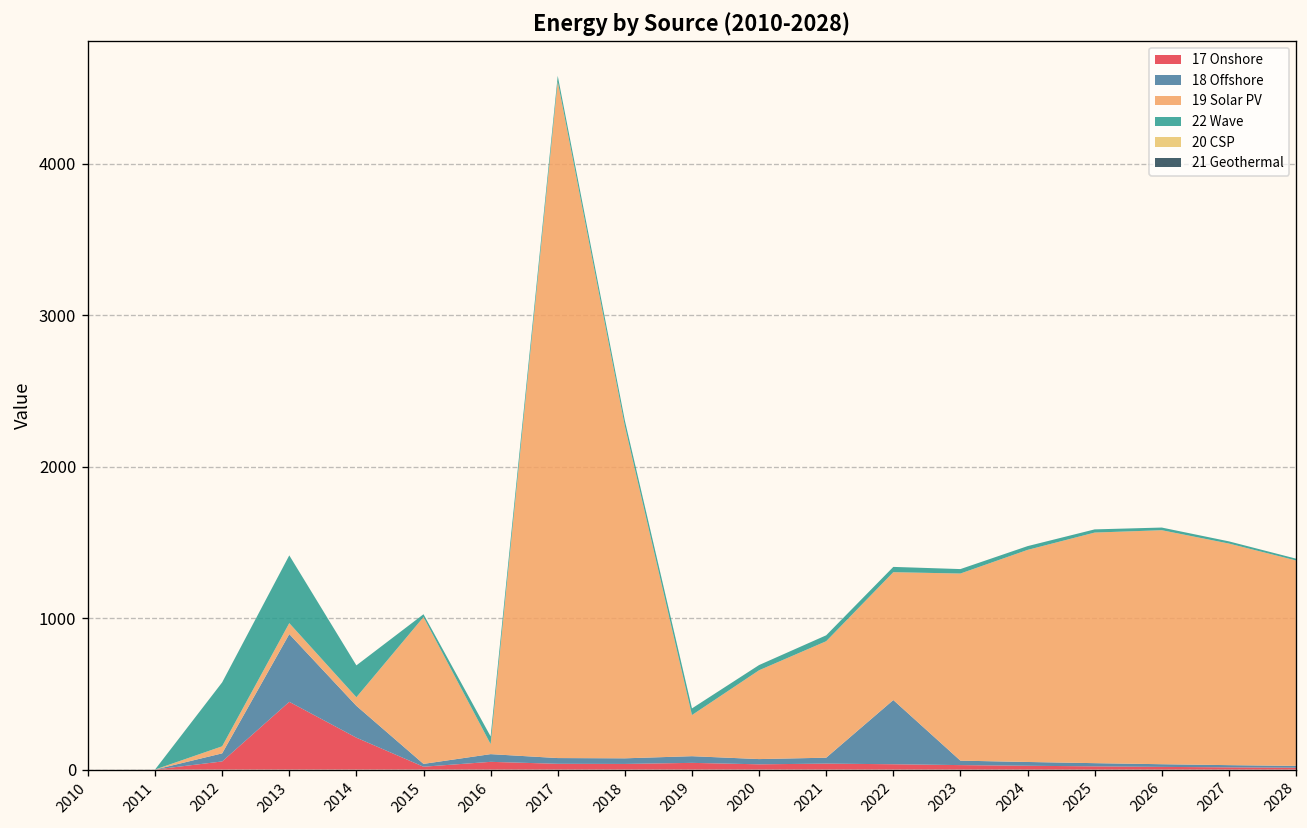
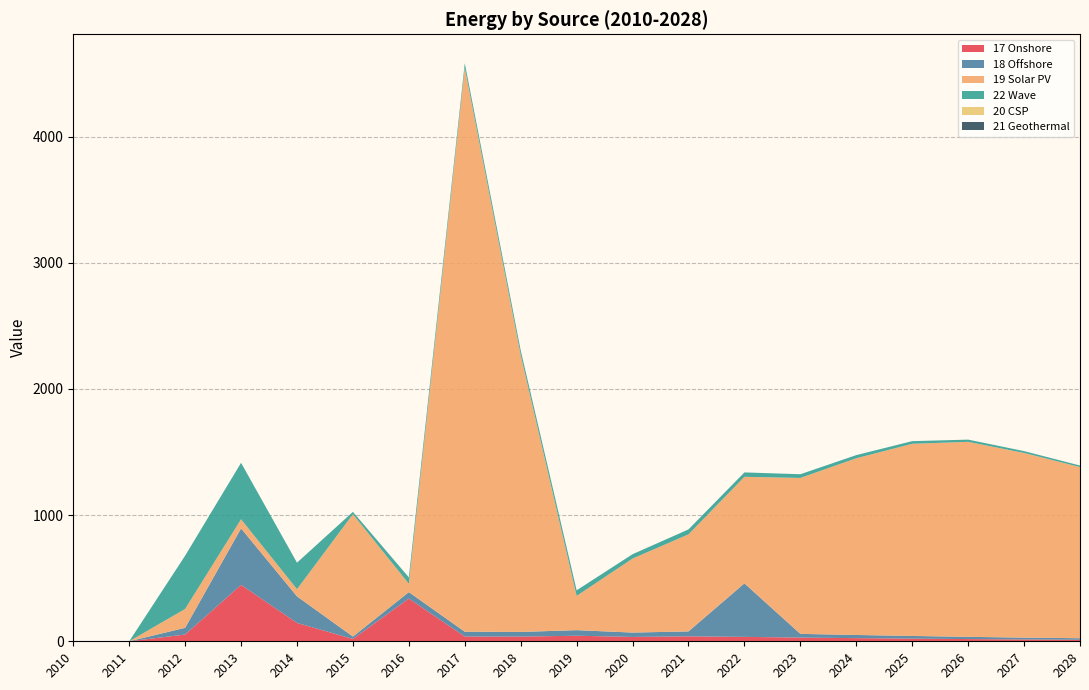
  {
    "17 Onshore": {
      "2012": 50,
      "2013": 450,
-     "2014": 210,
-     "2016": 50,
+     "2014": 150,
+     "2016": 340,
      "2017": 40,
      "2018": 40,
      "2019": 40,
      "2020": 30,
      "2021": 40,
      "2022": 30,
      "2023": 30,
      "2024": 20,
      "2025": 20
    },
    "18 Offshore": {
      "2012": 50,
      "2013": 450,
      "2014": 210,
      "2016": 50,
      "2017": 40,
      "2018": 40,
      "2019": 40,
      "2020": 30,
      "2021": 40,
      "2022": 420,
      "2023": 30,
      "2024": 20,
      "2025": 20
    },
    "19 Solar PV": {
-     "2012": 50,
+     "2012": 150,
      "2013": 70,
      "2014": 60,
      "2016": 70,
      "2017": 4470,
      "2018": 2190,
      "2019": 270,
      "2020": 590,
      "2021": 770,
      "2022": 840,
      "2023": 1240,
      "2024": 1400,
      "2025": 1520
    }
  }
